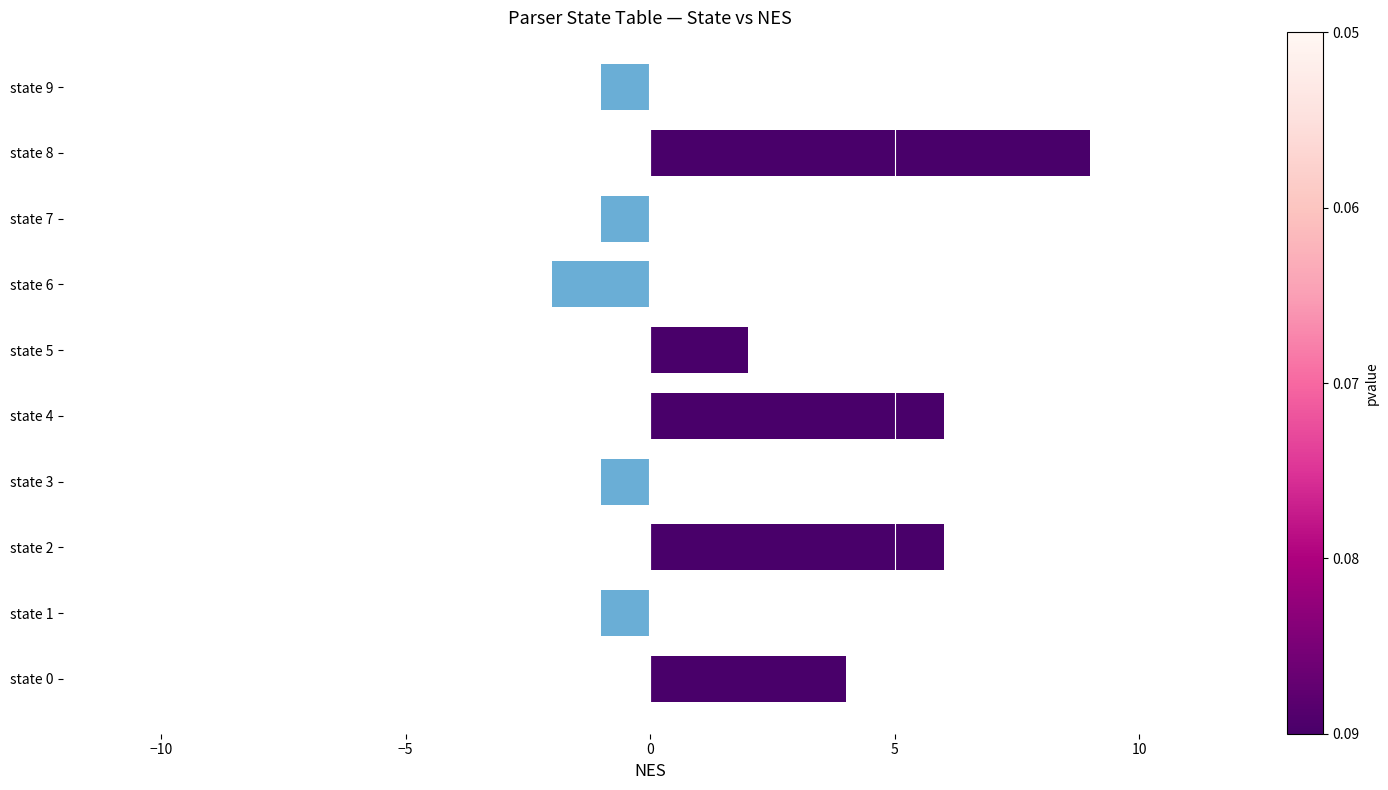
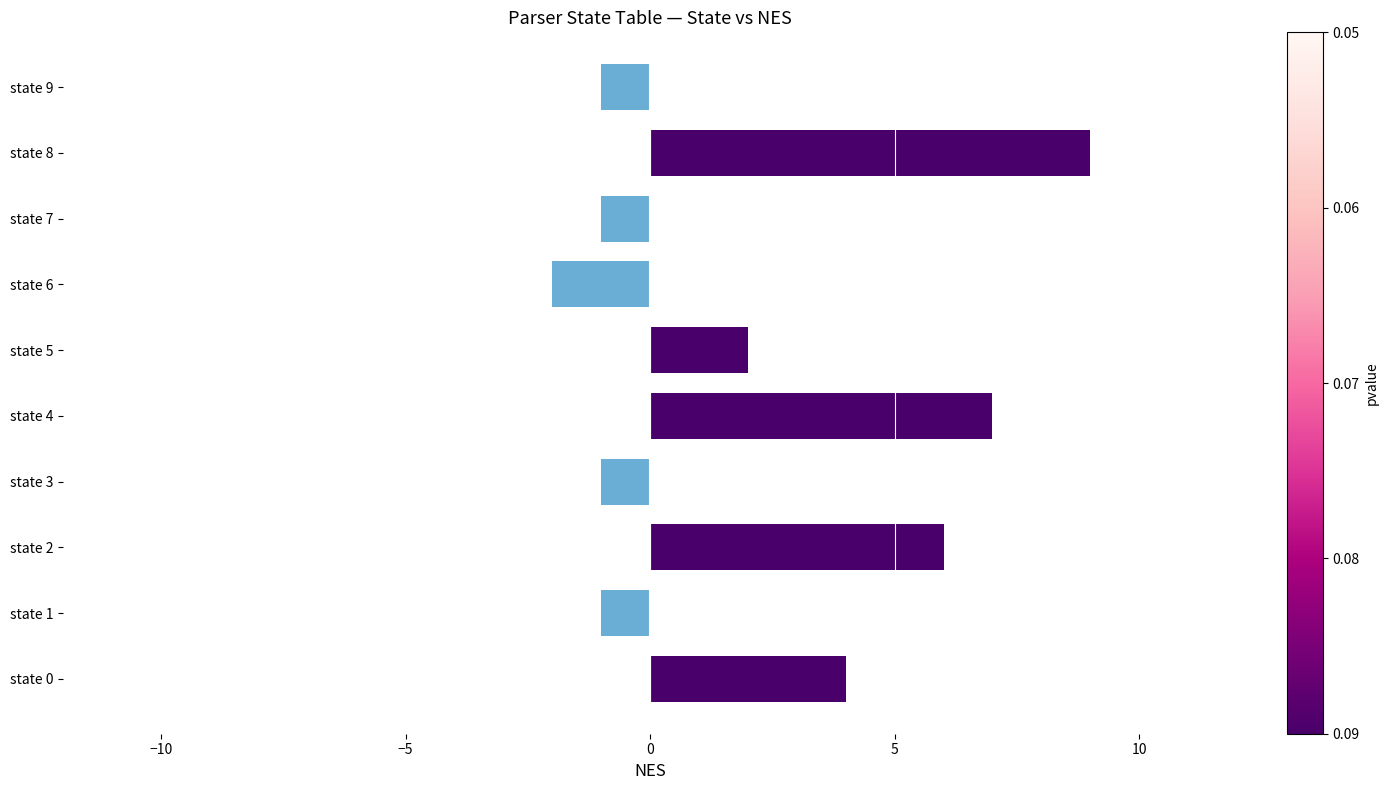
  {
    "state 9": -1,
    "state 8": 9,
    "state 7": -1,
    "state 6": -2,
    "state 5": 2,
-   "state 4": 6,
+   "state 4": 7,
    "state 3": -1,
    "state 2": 6,
    "state 1": -1,
    "state 0": 4
  }
